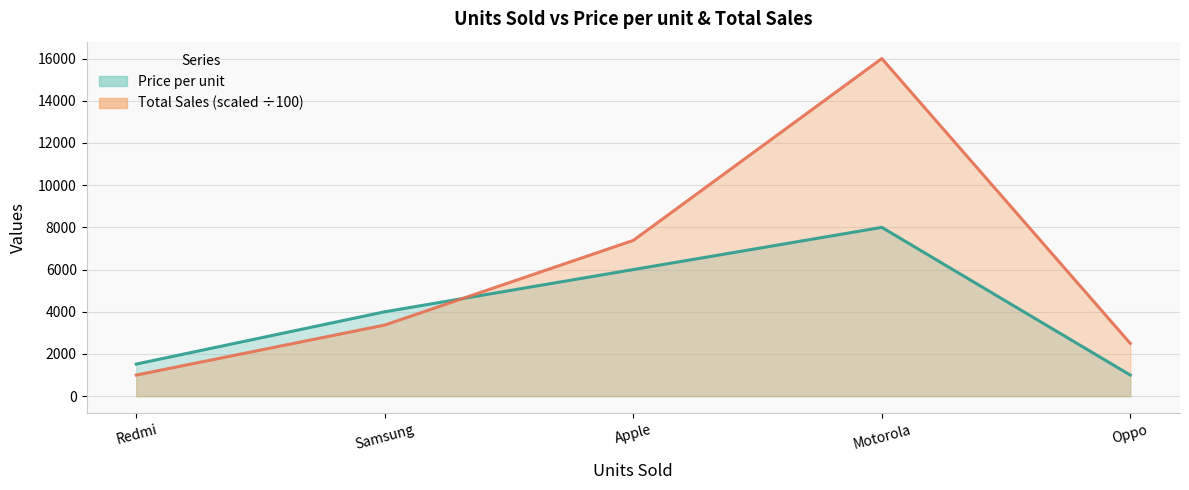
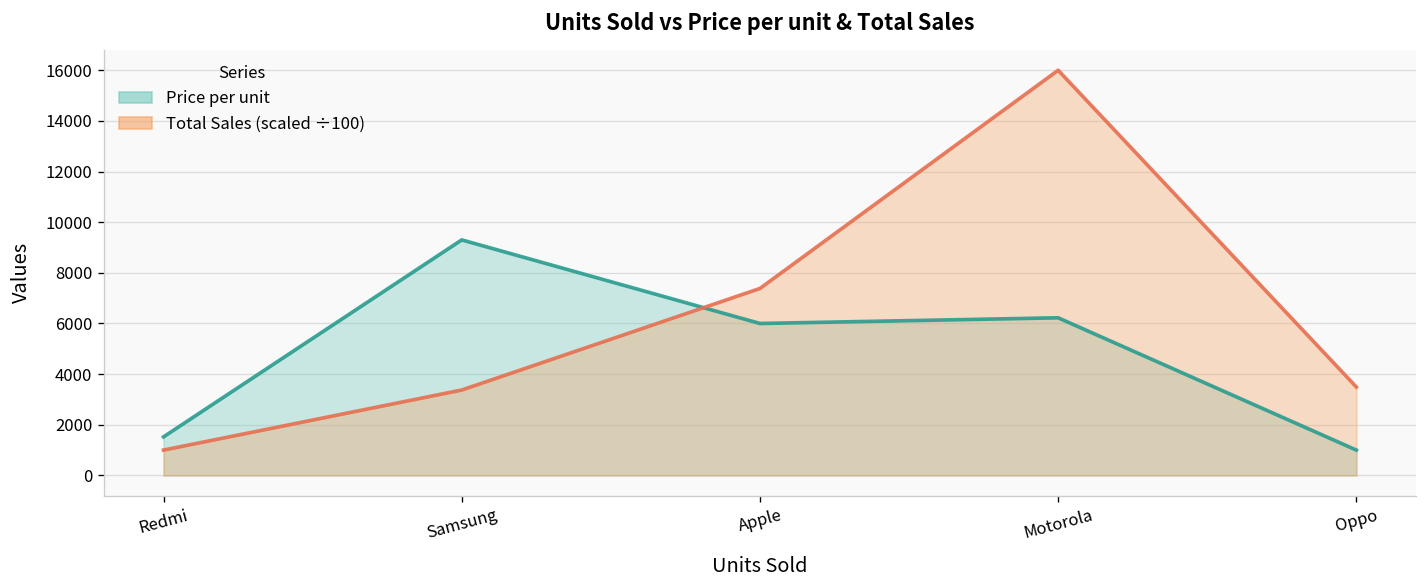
  {
    "Price per unit": {
      "Redmi": 1500,
-     "Samsung": 4000,
+     "Samsung": 9300,
      "Apple": 6000,
-     "Motorola": 8000,
+     "Motorola": 6200,
      "Oppo": 1000
    },
    "Total Sales (scaled ÷100)": {
      "Redmi": 1000,
      "Samsung": 3400,
      "Apple": 7400,
      "Motorola": 16000,
-     "Oppo": 2500
+     "Oppo": 3500
    }
  }
